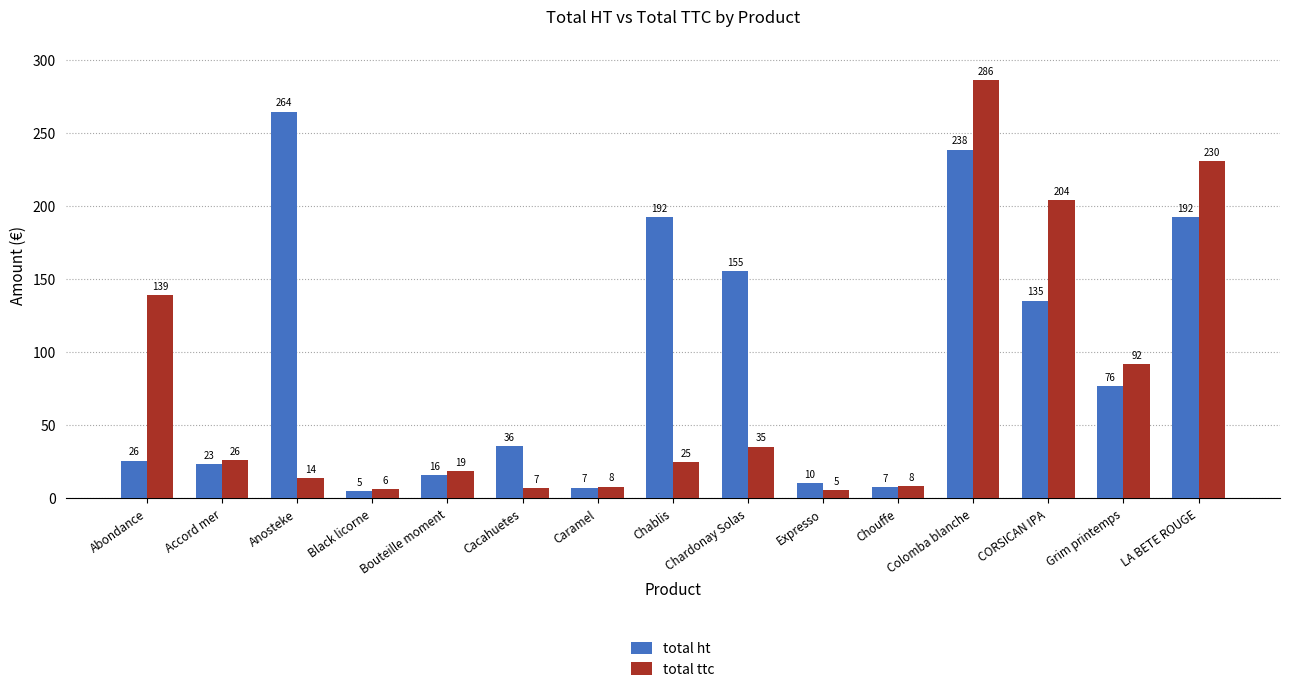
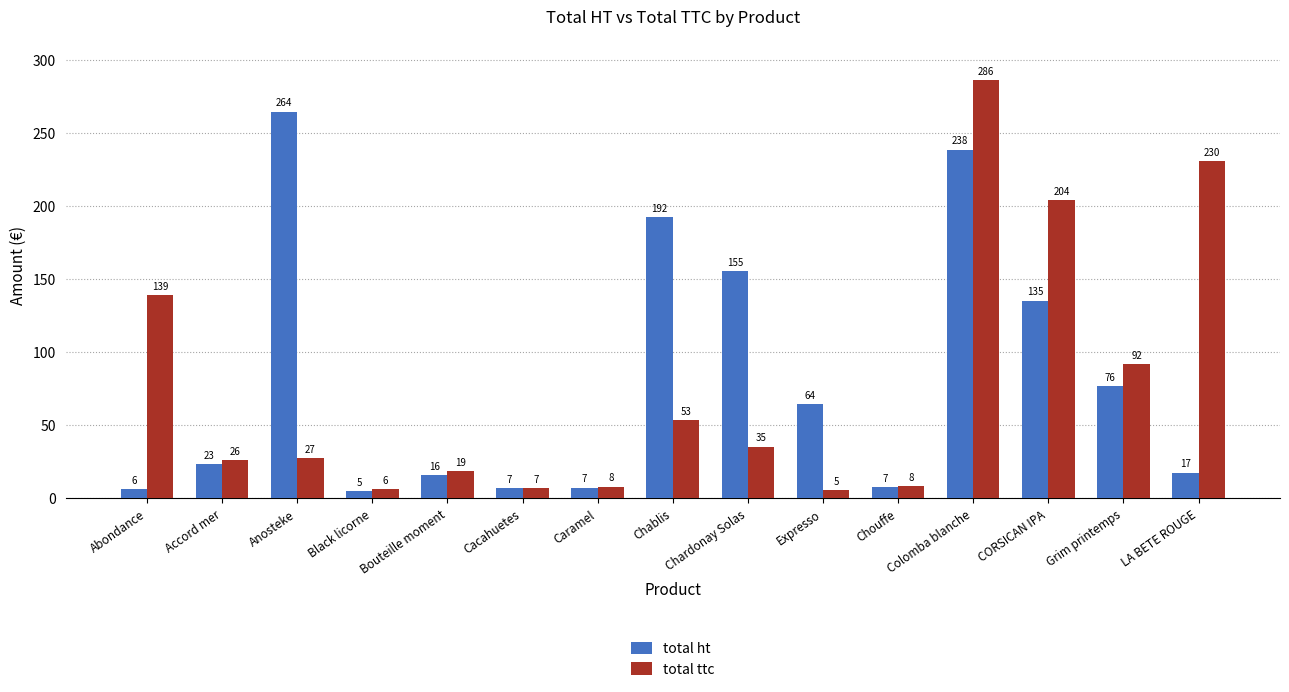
  {
    "total ht": {
-     "Abondance": 26,
+     "Abondance": 6,
      "Accord mer": 23,
      "Anosteke": 264,
      "Black licorne": 5,
      "Bouteille moment": 16,
-     "Cacahuetes": 36,
+     "Cacahuetes": 7,
      "Caramel": 7,
      "Chablis": 192,
      "Chardonay Solas": 155,
-     "Expresso": 10,
+     "Expresso": 64,
      "Chouffe": 7,
      "Colomba blanche": 238,
      "CORSICAN IPA": 135,
      "Grim printemps": 76,
-     "LA BETE ROUGE": 192
+     "LA BETE ROUGE": 17
    },
    "total ttc": {
      "Abondance": 139,
      "Accord mer": 26,
-     "Anosteke": 14,
+     "Anosteke": 27,
      "Black licorne": 6,
      "Bouteille moment": 19,
      "Cacahuetes": 7,
      "Caramel": 8,
-     "Chablis": 25,
+     "Chablis": 53,
      "Chardonay Solas": 35,
      "Expresso": 5,
      "Chouffe": 8,
      "Colomba blanche": 286,
      "CORSICAN IPA": 204,
      "Grim printemps": 92,
      "LA BETE ROUGE": 230
    }
  }
